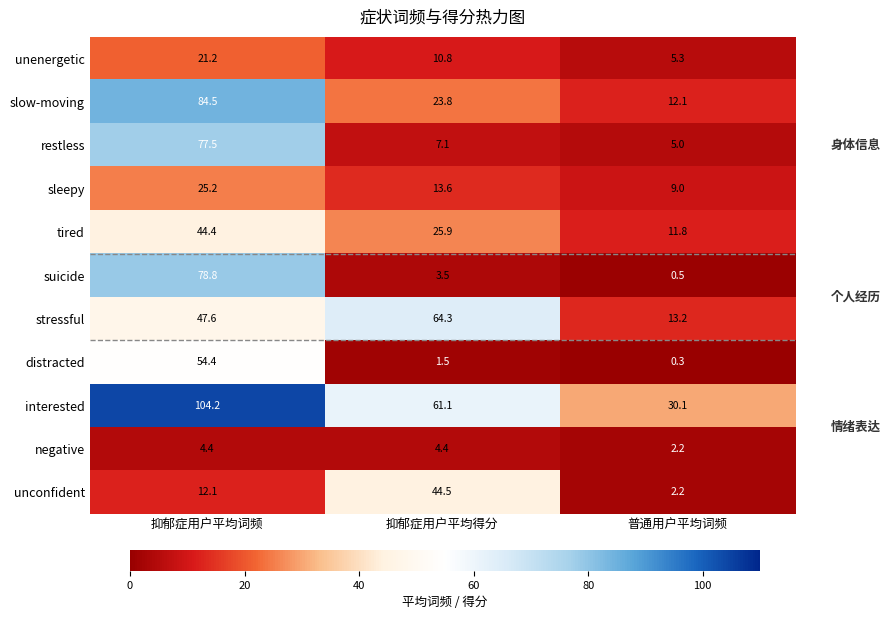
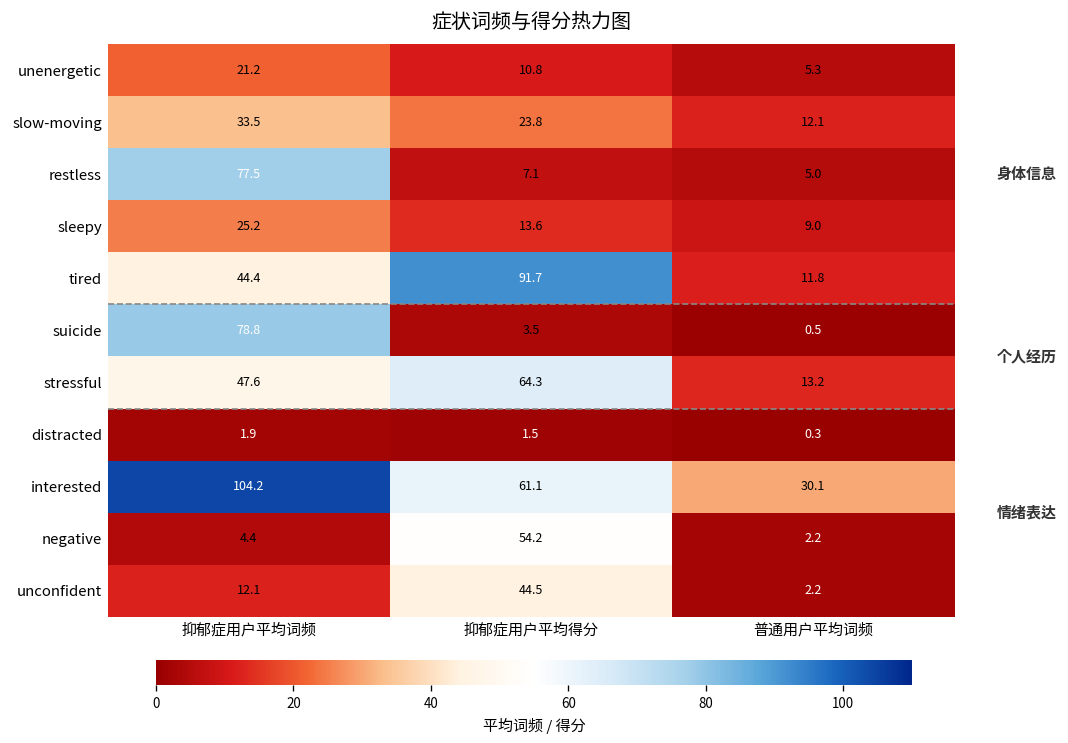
  {
    "unenergetic": {
      "抑郁症用户平均词频": 21.2,
      "抑郁症用户平均得分": 10.8,
      "普通用户平均词频": 5.3
    },
    "slow-moving": {
-     "抑郁症用户平均词频": 84.5,
+     "抑郁症用户平均词频": 33.5,
      "抑郁症用户平均得分": 23.8,
      "普通用户平均词频": 12.1
    },
    "restless": {
      "抑郁症用户平均词频": 77.5,
      "抑郁症用户平均得分": 7.1,
      "普通用户平均词频": 5.0
    },
    "sleepy": {
      "抑郁症用户平均词频": 25.2,
      "抑郁症用户平均得分": 13.6,
      "普通用户平均词频": 9.0
    },
    "tired": {
      "抑郁症用户平均词频": 44.4,
-     "抑郁症用户平均得分": 25.9,
+     "抑郁症用户平均得分": 91.7,
      "普通用户平均词频": 11.8
    },
    "suicide": {
      "抑郁症用户平均词频": 78.8,
      "抑郁症用户平均得分": 3.5,
      "普通用户平均词频": 0.5
    },
    "stressful": {
      "抑郁症用户平均词频": 47.6,
      "抑郁症用户平均得分": 64.3,
      "普通用户平均词频": 13.2
    },
    "distracted": {
-     "抑郁症用户平均词频": 54.4,
+     "抑郁症用户平均词频": 1.9,
      "抑郁症用户平均得分": 1.5,
      "普通用户平均词频": 0.3
    },
    "interested": {
      "抑郁症用户平均词频": 104.2,
      "抑郁症用户平均得分": 61.1,
      "普通用户平均词频": 30.1
    },
    "negative": {
      "抑郁症用户平均词频": 4.4,
-     "抑郁症用户平均得分": 4.4,
+     "抑郁症用户平均得分": 54.2,
      "普通用户平均词频": 2.2
    },
    "unconfident": {
      "抑郁症用户平均词频": 12.1,
      "抑郁症用户平均得分": 44.5,
      "普通用户平均词频": 2.2
    }
  }
